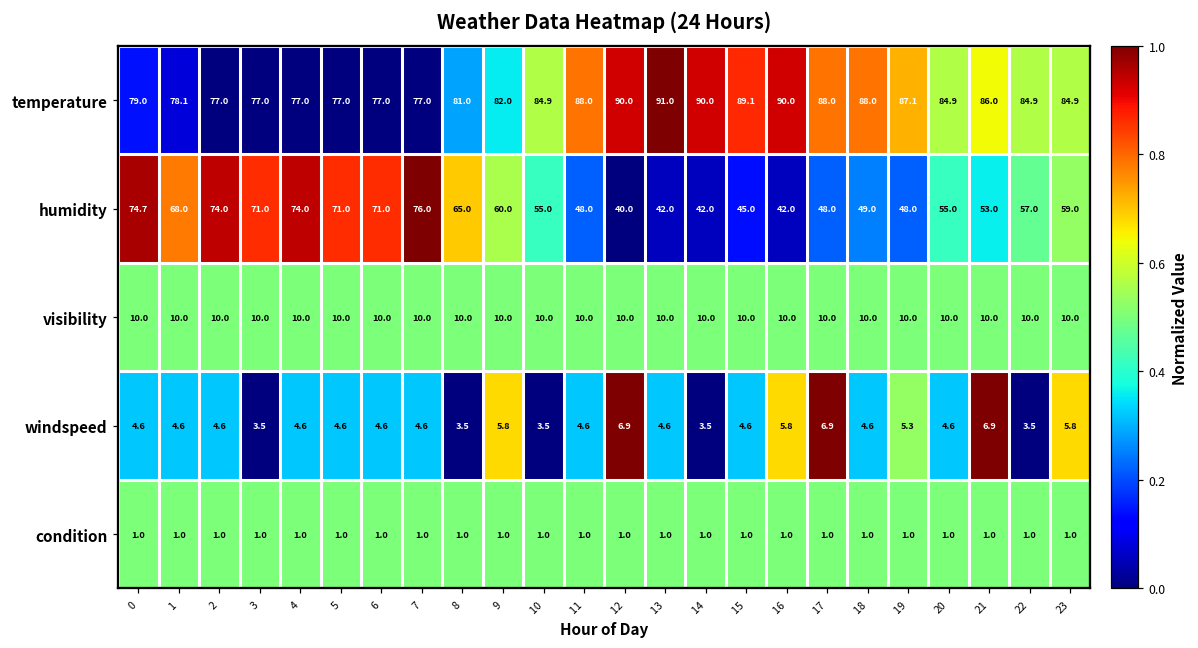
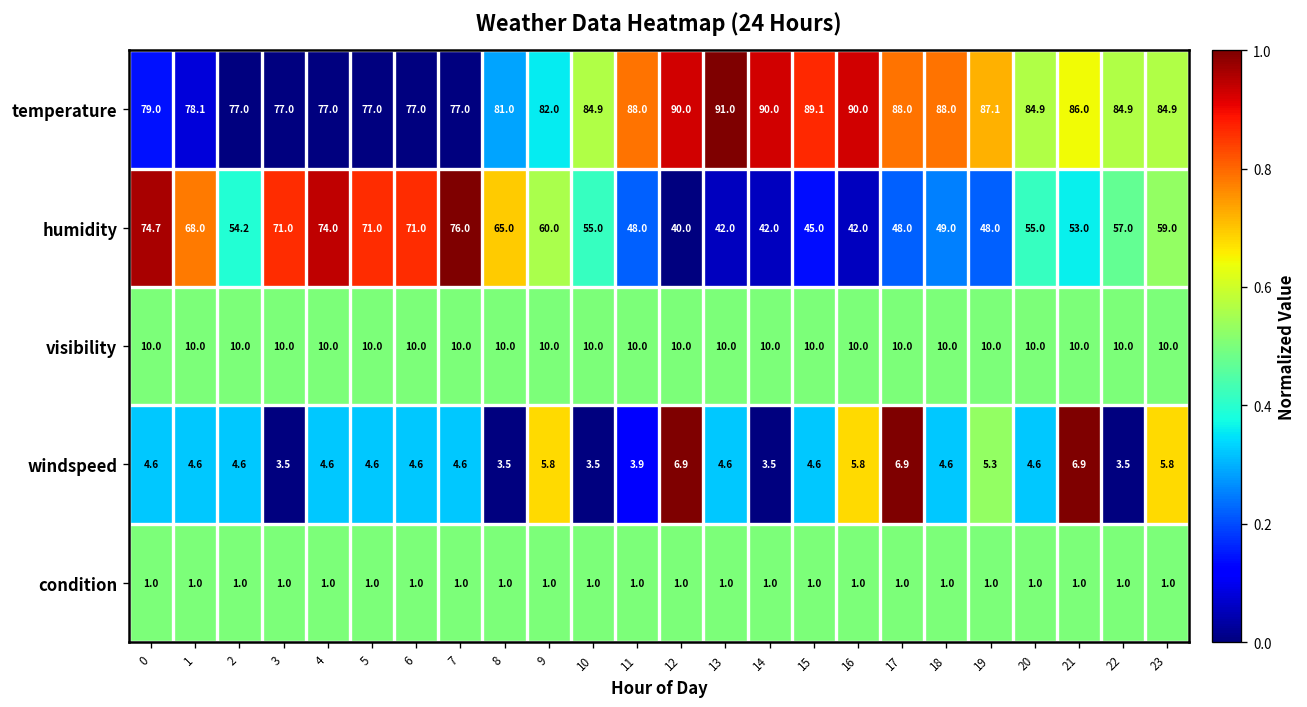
  {
    "temperature": {
      "0": 79.0,
      "1": 78.1,
      "2": 77.0,
      "3": 77.0,
      "4": 77.0,
      "5": 77.0,
      "6": 77.0,
      "7": 77.0,
      "8": 81.0,
      "9": 82.0,
      "10": 84.9,
      "11": 88.0,
      "12": 90.0,
      "13": 91.0,
      "14": 90.0,
      "15": 89.1,
      "16": 90.0,
      "17": 88.0,
      "18": 88.0,
      "19": 87.1,
      "20": 84.9,
      "21": 86.0,
      "22": 84.9,
      "23": 84.9
    },
    "humidity": {
      "0": 74.7,
      "1": 68.0,
-     "2": 74.0,
+     "2": 54.2,
      "3": 71.0,
      "4": 74.0,
      "5": 71.0,
      "6": 71.0,
      "7": 76.0,
      "8": 65.0,
      "9": 60.0,
      "10": 55.0,
      "11": 48.0,
      "12": 40.0,
      "13": 42.0,
      "14": 42.0,
      "15": 45.0,
      "16": 42.0,
      "17": 48.0,
      "18": 49.0,
      "19": 48.0,
      "20": 55.0,
      "21": 53.0,
      "22": 57.0,
      "23": 59.0
    },
    "visibility": {
      "0": 10.0,
      "1": 10.0,
      "2": 10.0,
      "3": 10.0,
      "4": 10.0,
      "5": 10.0,
      "6": 10.0,
      "7": 10.0,
      "8": 10.0,
      "9": 10.0,
      "10": 10.0,
      "11": 10.0,
      "12": 10.0,
      "13": 10.0,
      "14": 10.0,
      "15": 10.0,
      "16": 10.0,
      "17": 10.0,
      "18": 10.0,
      "19": 10.0,
      "20": 10.0,
      "21": 10.0,
      "22": 10.0,
      "23": 10.0
    },
    "windspeed": {
      "0": 4.6,
      "1": 4.6,
      "2": 4.6,
      "3": 3.5,
      "4": 4.6,
      "5": 4.6,
      "6": 4.6,
      "7": 4.6,
      "8": 3.5,
      "9": 5.8,
      "10": 3.5,
-     "11": 4.6,
+     "11": 3.9,
      "12": 6.9,
      "13": 4.6,
      "14": 3.5,
      "15": 4.6,
      "16": 5.8,
      "17": 6.9,
      "18": 4.6,
      "19": 5.3,
      "20": 4.6,
      "21": 6.9,
      "22": 3.5,
      "23": 5.8
    },
    "condition": {
      "0": 1.0,
      "1": 1.0,
      "2": 1.0,
      "3": 1.0,
      "4": 1.0,
      "5": 1.0,
      "6": 1.0,
      "7": 1.0,
      "8": 1.0,
      "9": 1.0,
      "10": 1.0,
      "11": 1.0,
      "12": 1.0,
      "13": 1.0,
      "14": 1.0,
      "15": 1.0,
      "16": 1.0,
      "17": 1.0,
      "18": 1.0,
      "19": 1.0,
      "20": 1.0,
      "21": 1.0,
      "22": 1.0,
      "23": 1.0
    }
  }
